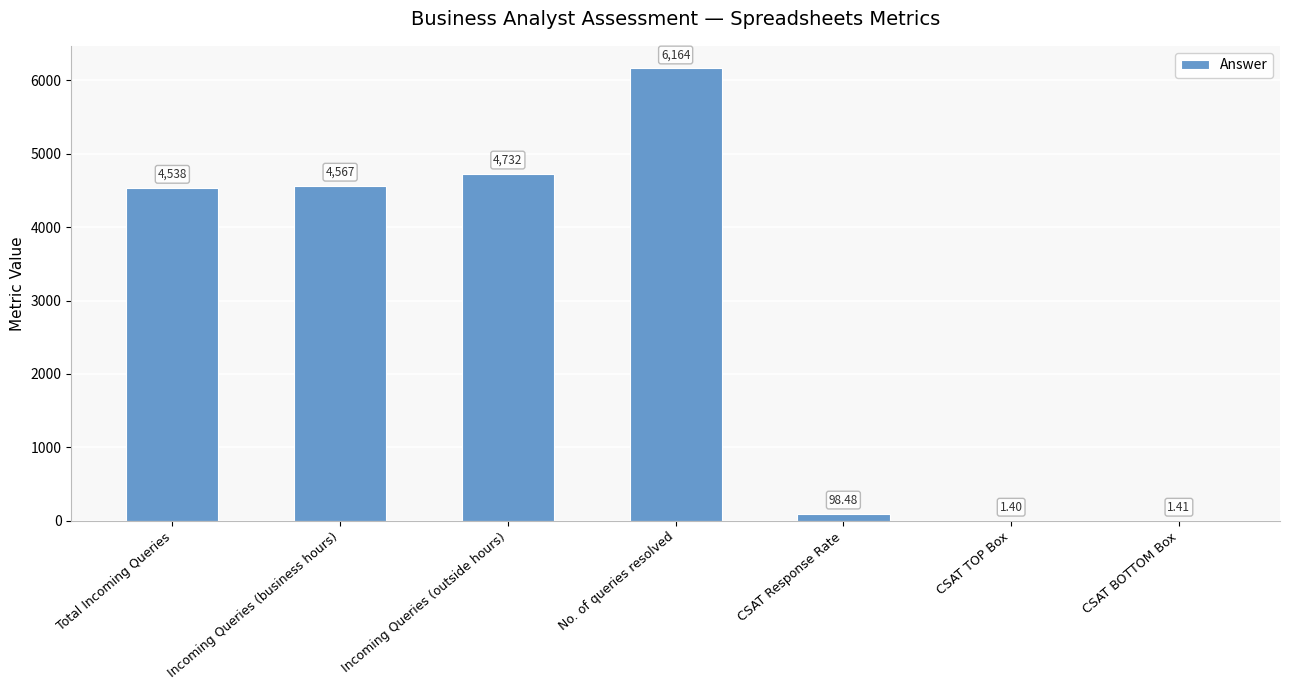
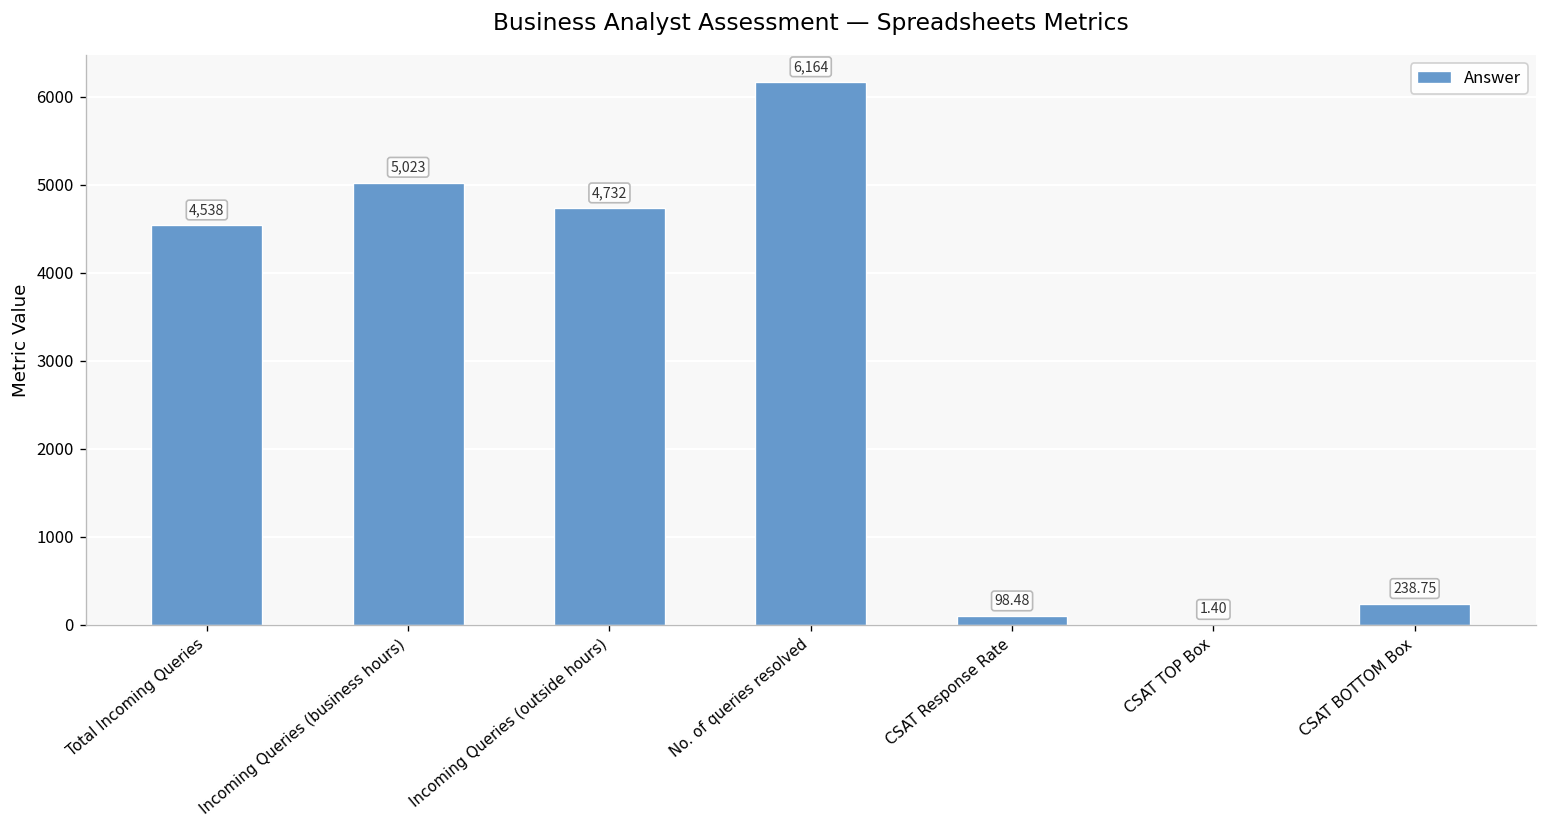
  {
-   "Incoming Queries (business hours)": "4,567",
-   "CSAT BOTTOM Box": "1.41"
+   "Incoming Queries (business hours)": "5,023",
+   "CSAT BOTTOM Box": "238.75"
  }
